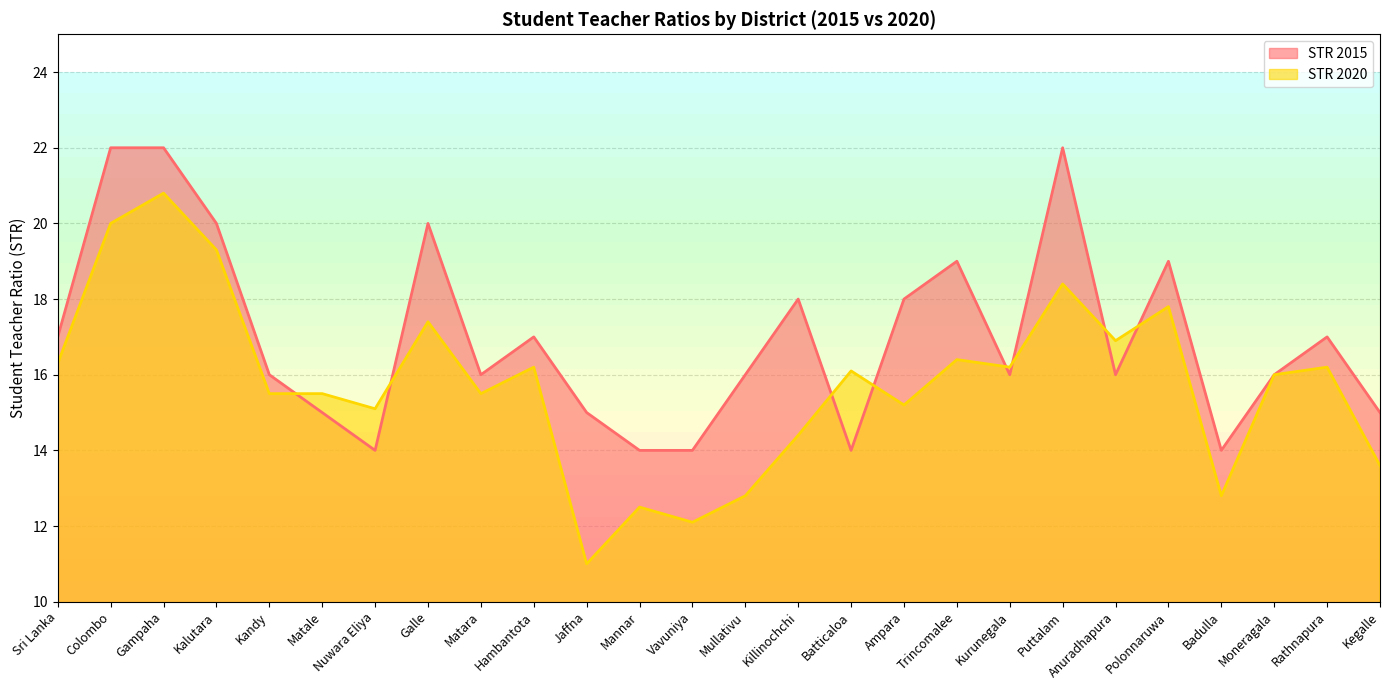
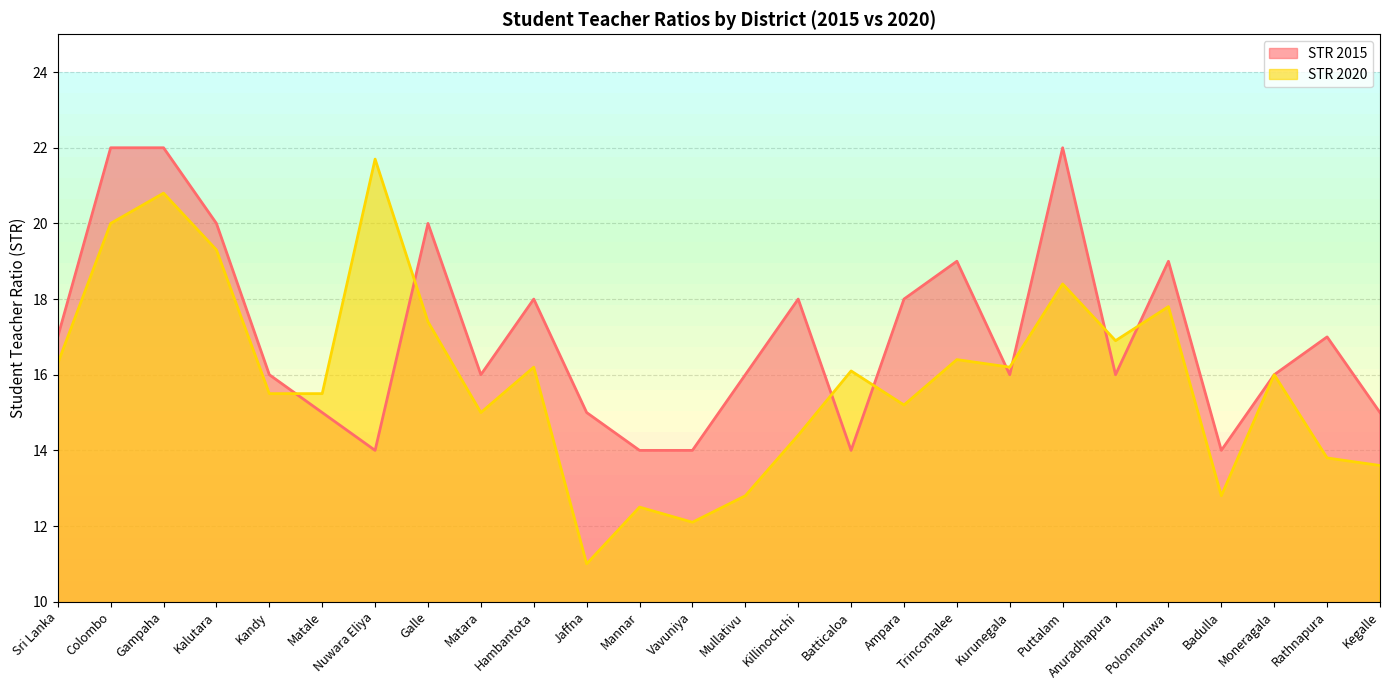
  {
    "STR 2015": {
      "Sri Lanka": 17,
      "Colombo": 22,
      "Gampaha": 22,
      "Kalutara": 20,
      "Kandy": 16,
      "Matale": 15,
      "Nuwara Eliya": 14,
      "Galle": 20,
      "Matara": 16,
-     "Hambantota": 17,
+     "Hambantota": 18,
      "Jaffna": 15,
      "Mannar": 14,
      "Vavuniya": 14,
      "Mullativu": 16,
      "Killinochchi": 18,
      "Batticaloa": 14,
      "Ampara": 18,
      "Trincomalee": 19,
      "Kurunegala": 16,
      "Puttalam": 22,
      "Anuradhapura": 16,
      "Polonnaruwa": 19,
      "Badulla": 14,
      "Rathnapura": 17,
      "Kegalle": 15
    },
    "STR 2020": {
      "Sri Lanka": 16.3,
      "Colombo": 20.0,
      "Gampaha": 20.8,
      "Kalutara": 19.3,
      "Kandy": 15.5,
      "Matale": 15.5,
-     "Nuwara Eliya": 15.1,
+     "Nuwara Eliya": 21.7,
      "Galle": 17.4,
-     "Matara": 15.5,
+     "Matara": 15.0,
      "Hambantota": 16.2,
      "Jaffna": 11.0,
      "Mannar": 12.5,
      "Vavuniya": 12.1,
      "Mullativu": 12.8,
      "Killinochchi": 14.4,
      "Batticaloa": 16.1,
      "Ampara": 15.2,
      "Trincomalee": 16.4,
      "Kurunegala": 16.2,
      "Puttalam": 18.4,
      "Anuradhapura": 16.9,
      "Polonnaruwa": 17.8,
      "Badulla": 12.8,
-     "Rathnapura": 16.2,
+     "Rathnapura": 13.8,
      "Kegalle": 13.6
    }
  }
